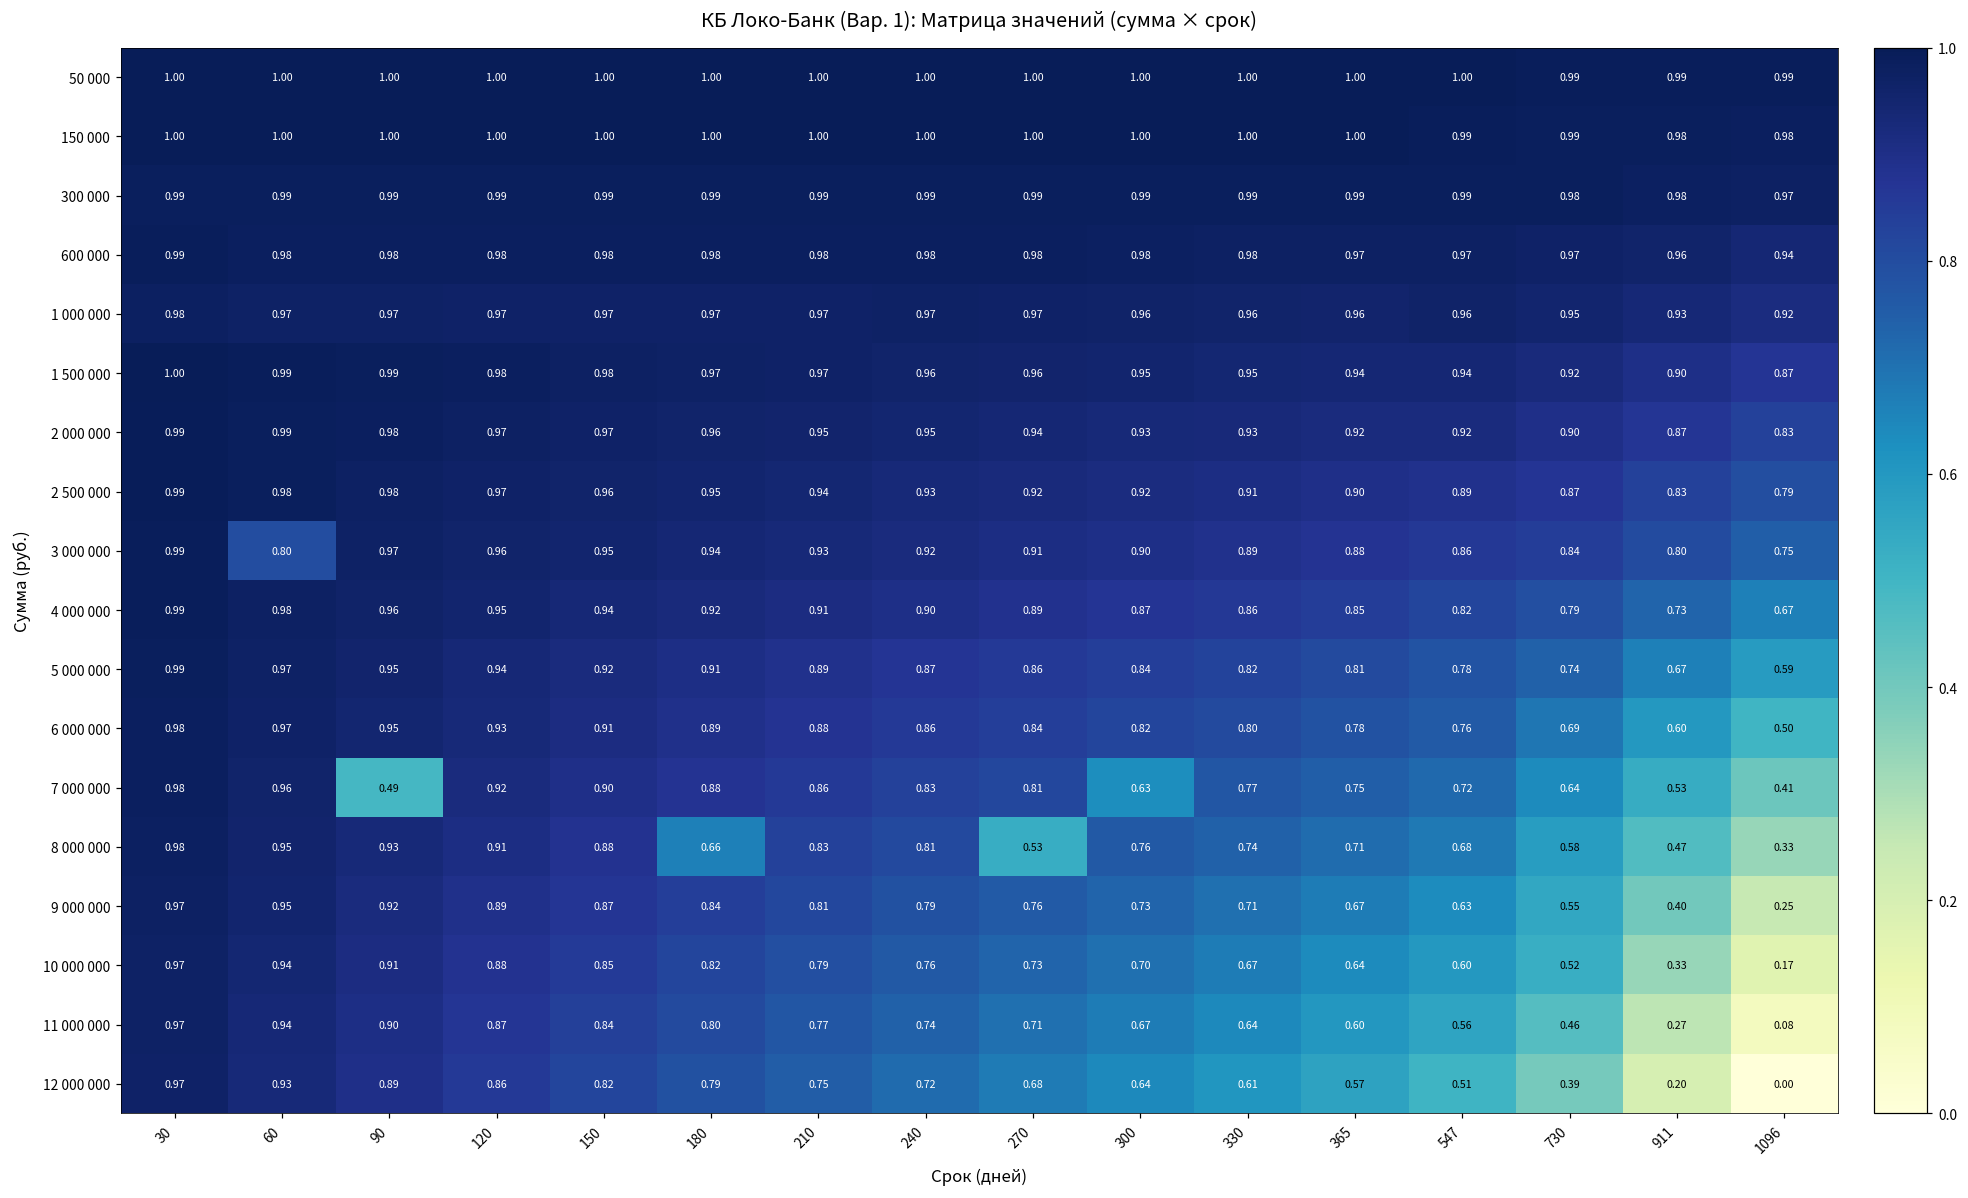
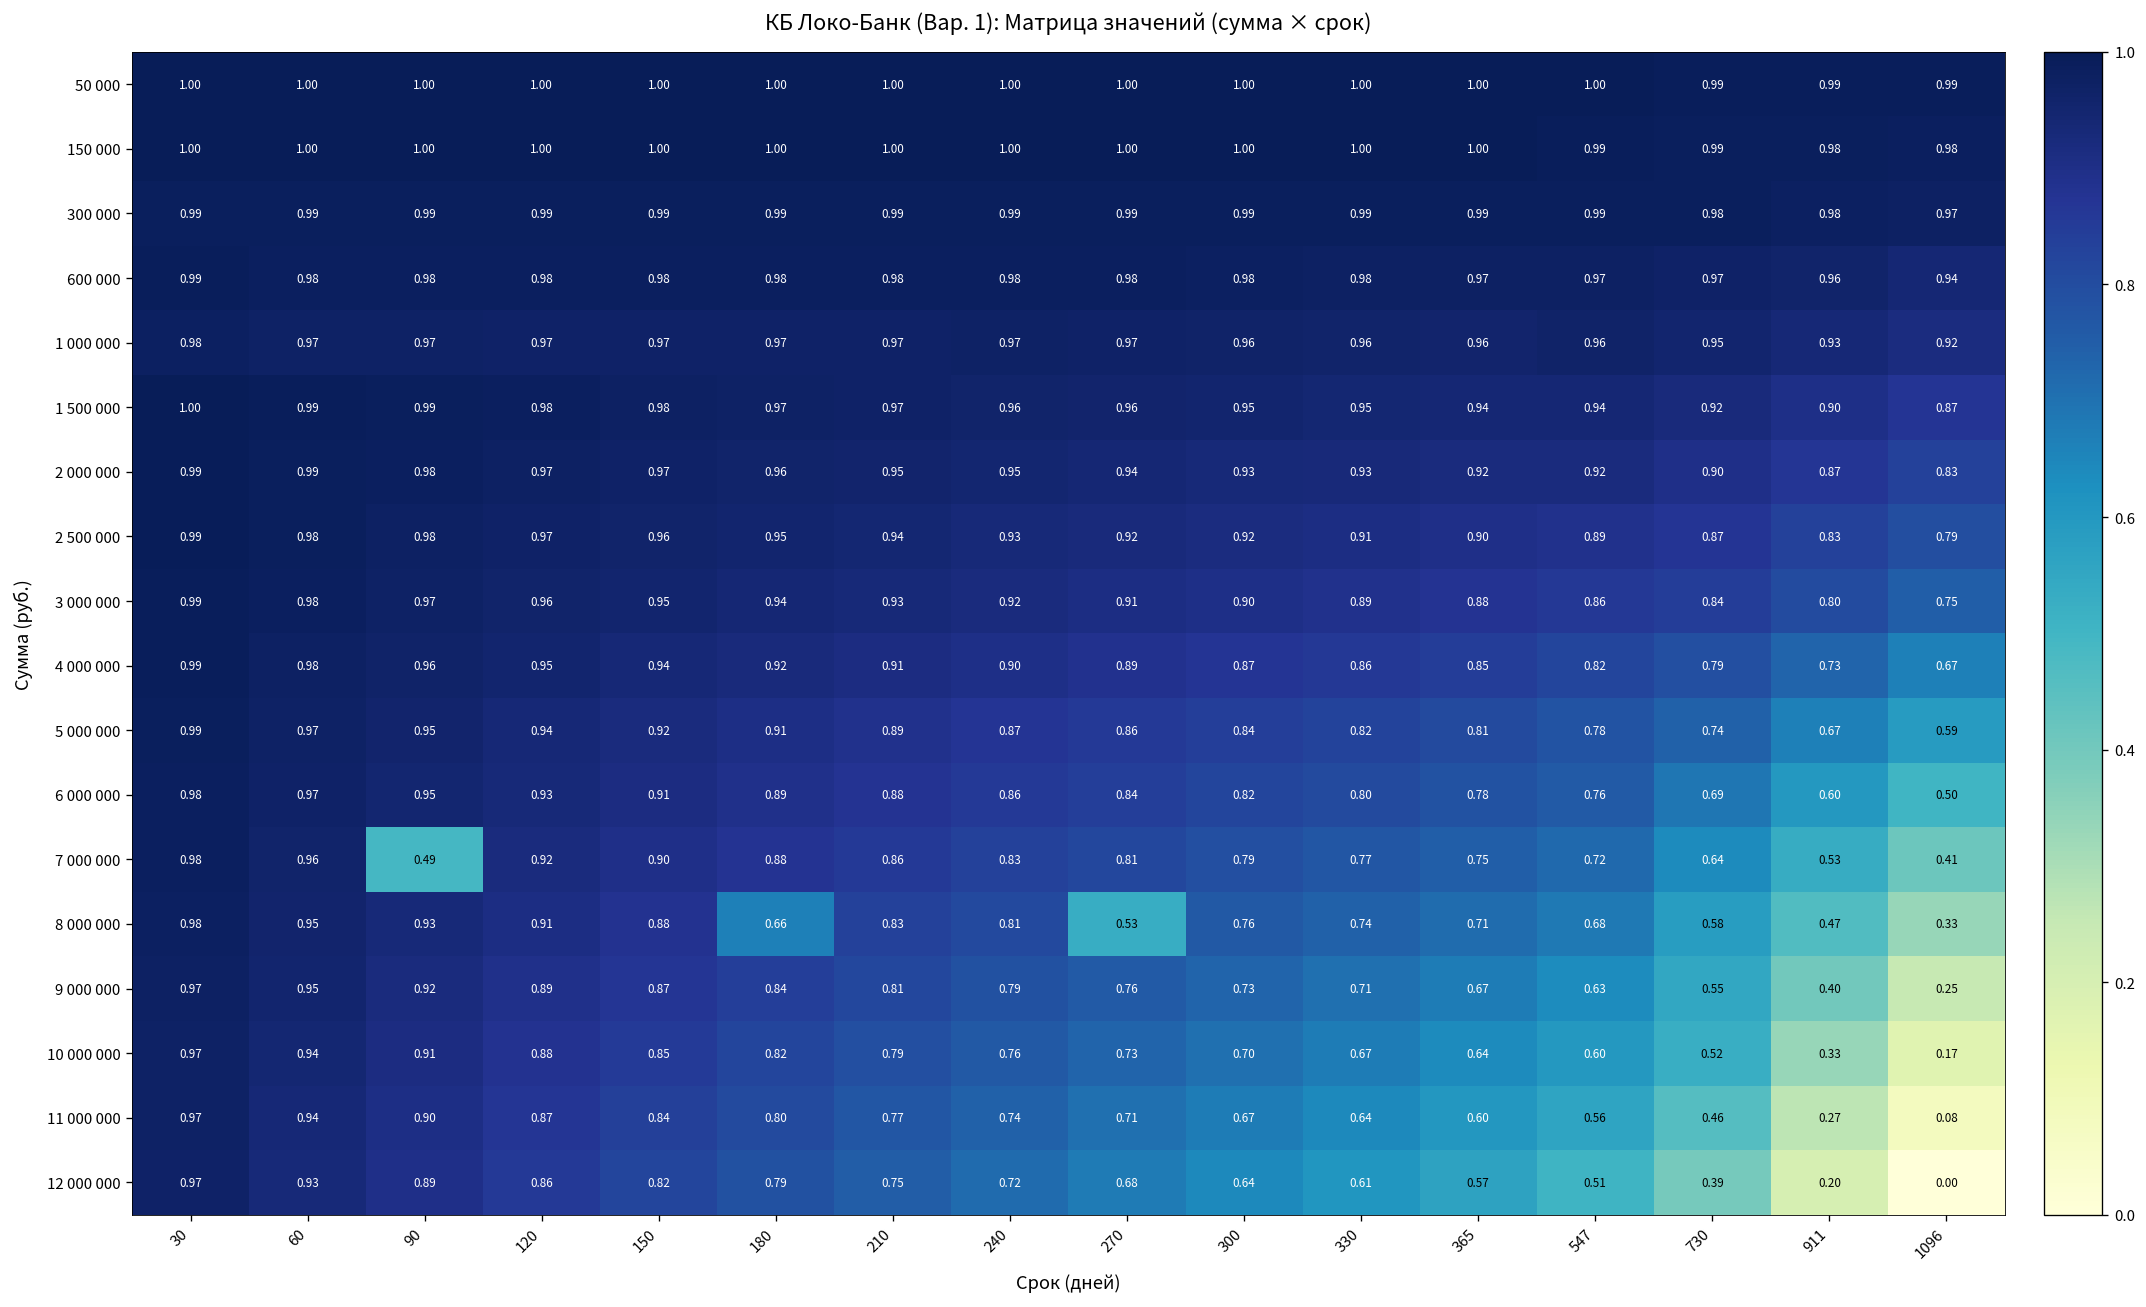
  {
    "3 000 000": {
      "30": 0.99,
-     "60": 0.80,
+     "60": 0.98,
      "90": 0.97,
      "120": 0.96,
      "150": 0.95,
      "180": 0.94,
      "210": 0.93,
      "240": 0.92,
      "270": 0.91,
      "300": 0.90,
      "330": 0.89,
      "365": 0.88,
      "547": 0.86,
      "730": 0.84,
      "911": 0.80,
      "1096": 0.75
    },
    "7 000 000": {
      "30": 0.98,
      "60": 0.96,
      "90": 0.49,
      "120": 0.92,
      "150": 0.90,
      "180": 0.88,
      "210": 0.86,
      "240": 0.83,
      "270": 0.81,
-     "300": 0.63,
+     "300": 0.79,
      "330": 0.77,
      "365": 0.75,
      "547": 0.72,
      "730": 0.64,
      "911": 0.53,
      "1096": 0.41
    }
  }
